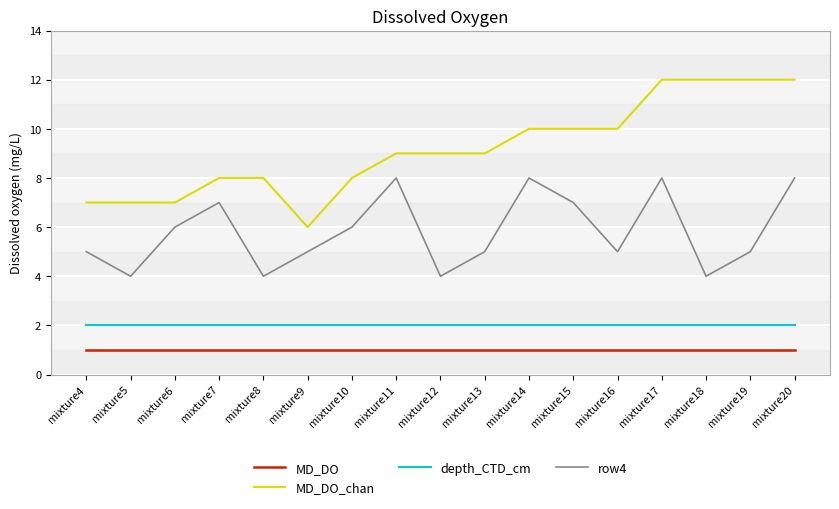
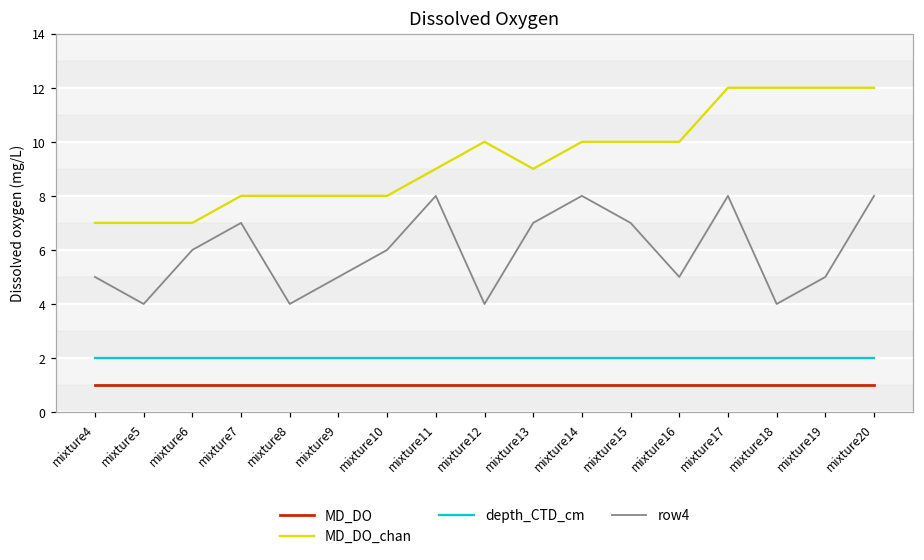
  {
    "MD_DO": {
      "mixture4": 1,
      "mixture5": 1,
      "mixture6": 1,
      "mixture7": 1,
      "mixture8": 1,
      "mixture9": 1,
      "mixture10": 1,
      "mixture11": 1,
      "mixture12": 1,
      "mixture13": 1,
      "mixture14": 1,
      "mixture15": 1,
      "mixture16": 1,
      "mixture17": 1,
      "mixture18": 1,
      "mixture19": 1,
      "mixture20": 1
    },
    "MD_DO_chan": {
      "mixture4": 7,
      "mixture5": 7,
      "mixture6": 7,
      "mixture7": 8,
      "mixture8": 8,
-     "mixture9": 6,
+     "mixture9": 8,
      "mixture10": 8,
      "mixture11": 9,
-     "mixture12": 9,
+     "mixture12": 10,
      "mixture13": 9,
      "mixture14": 10,
      "mixture15": 10,
      "mixture16": 10,
      "mixture17": 12,
      "mixture18": 12,
      "mixture19": 12,
      "mixture20": 12
    },
    "depth_CTD_cm": {
      "mixture4": 2,
      "mixture5": 2,
      "mixture6": 2,
      "mixture7": 2,
      "mixture8": 2,
      "mixture9": 2,
      "mixture10": 2,
      "mixture11": 2,
      "mixture12": 2,
      "mixture13": 2,
      "mixture14": 2,
      "mixture15": 2,
      "mixture16": 2,
      "mixture17": 2,
      "mixture18": 2,
      "mixture19": 2,
      "mixture20": 2
    },
    "row4": {
      "mixture4": 5,
      "mixture5": 4,
      "mixture6": 6,
      "mixture7": 7,
      "mixture8": 4,
      "mixture9": 5,
      "mixture10": 6,
      "mixture11": 8,
      "mixture12": 4,
-     "mixture13": 5,
+     "mixture13": 7,
      "mixture14": 8,
      "mixture15": 7,
      "mixture16": 5,
      "mixture17": 8,
      "mixture18": 4,
      "mixture19": 5,
      "mixture20": 8
    }
  }
